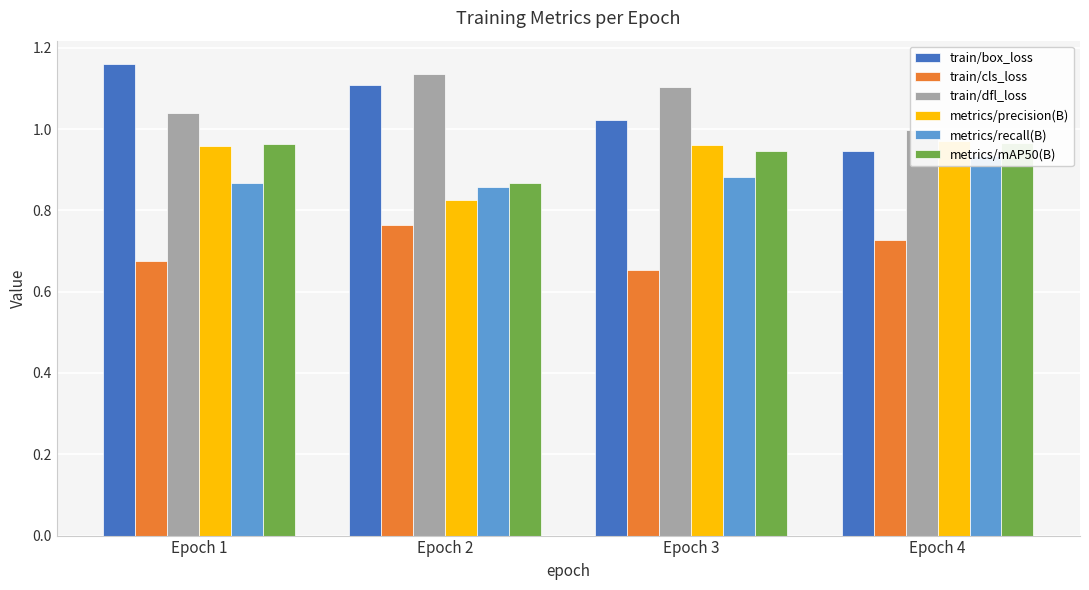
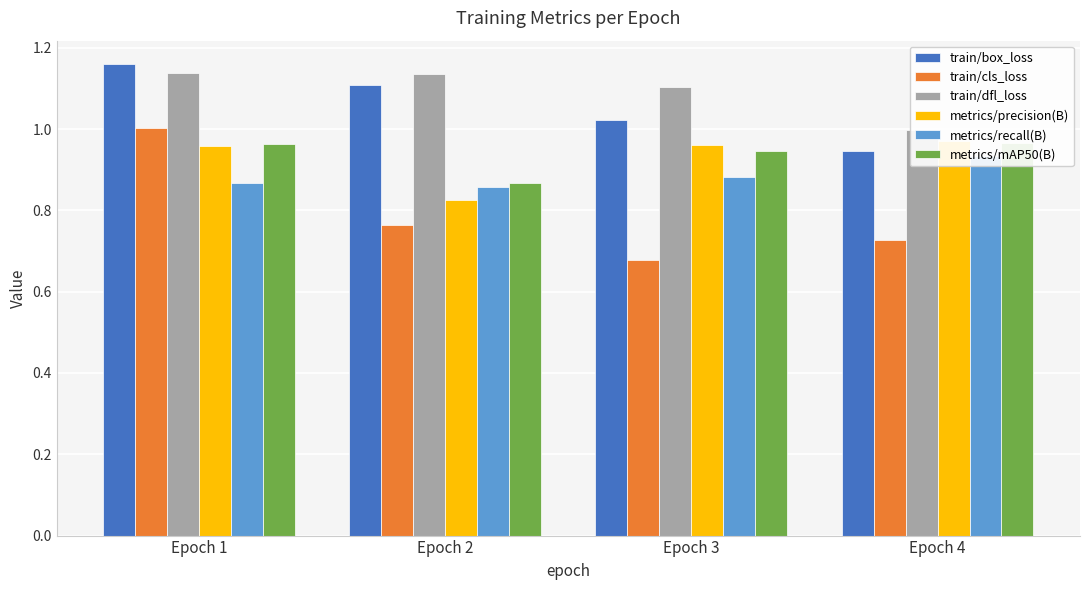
  {
    "train/cls_loss": {
-     "Epoch 1": 0.68,
+     "Epoch 1": 1.00,
      "Epoch 2": 0.77,
-     "Epoch 3": 0.65,
+     "Epoch 3": 0.68,
      "Epoch 4": 0.73
    },
    "train/dfl_loss": {
-     "Epoch 1": 1.04,
+     "Epoch 1": 1.14,
      "Epoch 2": 1.14,
      "Epoch 3": 1.10
    },
    "metrics/precision(B)": {
      "Epoch 1": 0.96,
      "Epoch 2": 0.83,
      "Epoch 3": 0.96
    },
    "metrics/mAP50(B)": {
      "Epoch 1": 0.96,
      "Epoch 2": 0.87,
      "Epoch 3": 0.95
    }
  }
